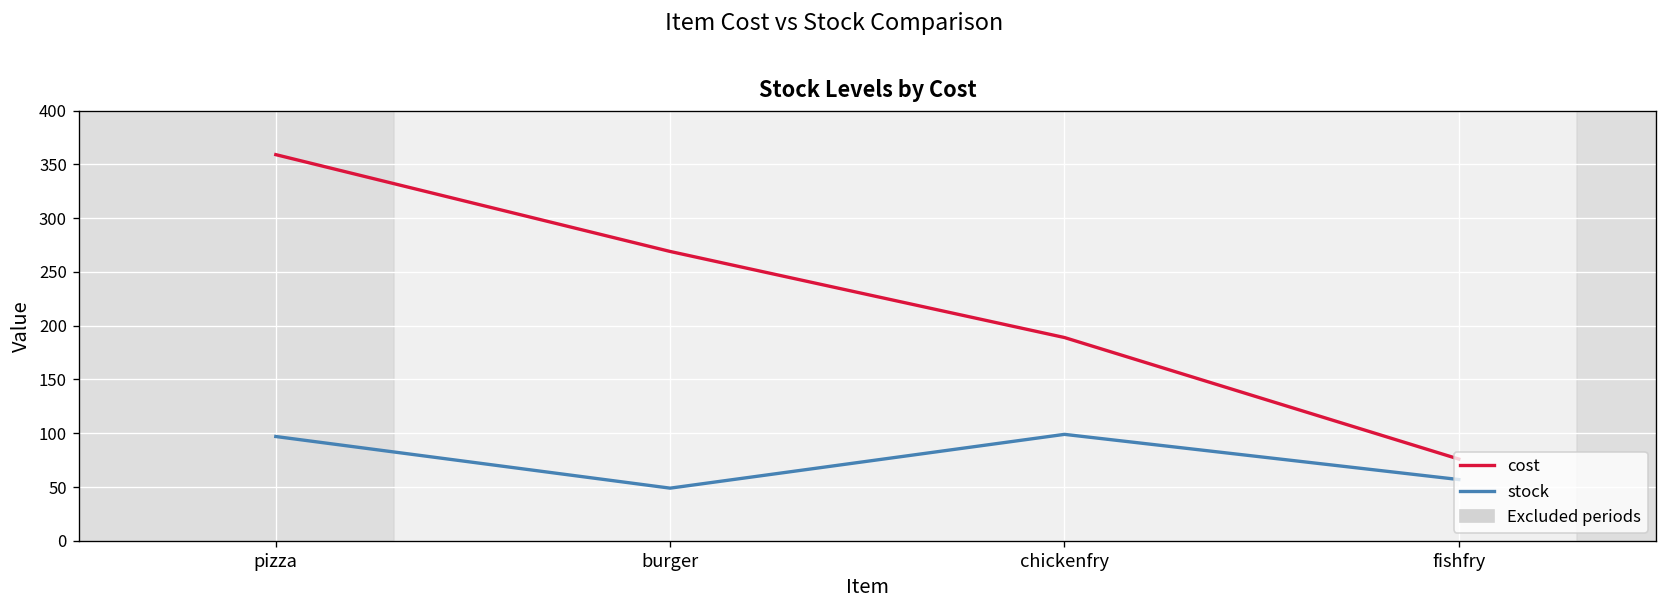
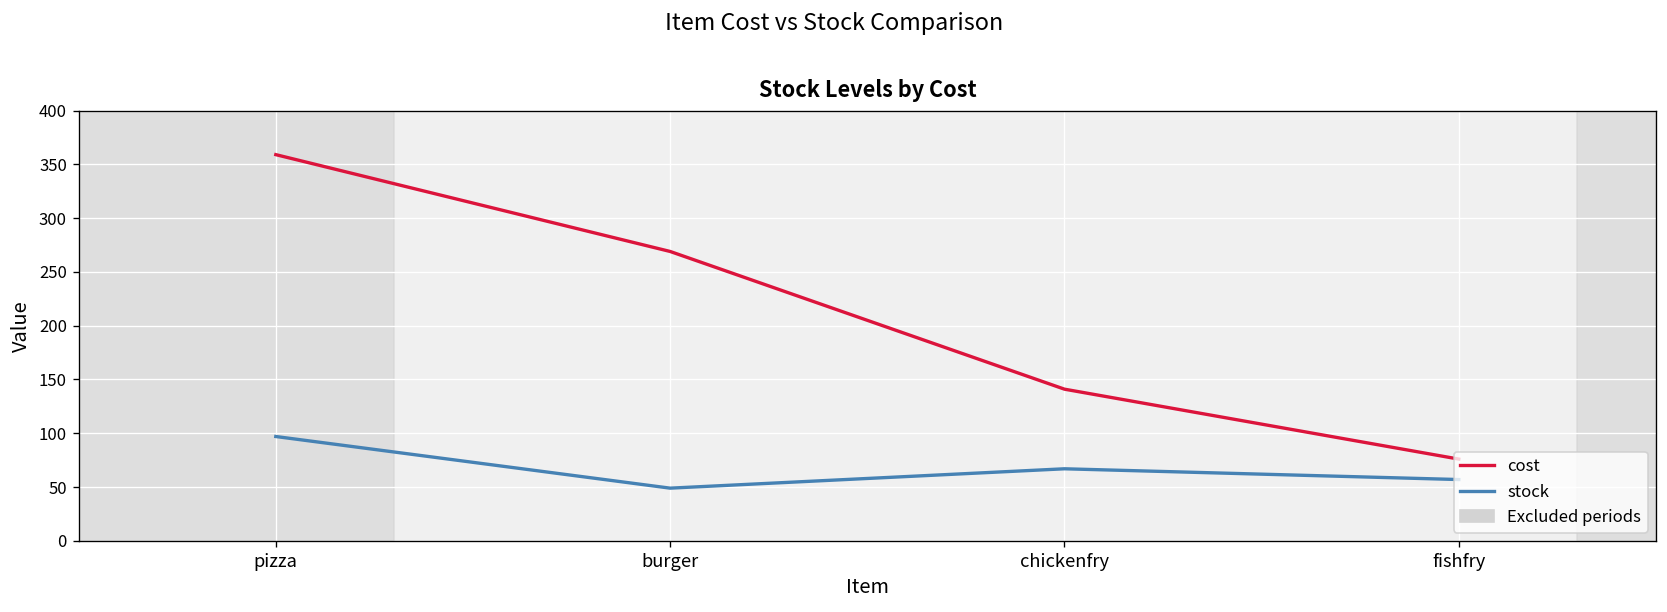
  {
    "cost": {
      "pizza": 360,
      "burger": 270,
-     "chickenfry": 190
+     "chickenfry": 140
    },
    "stock": {
      "pizza": 100,
      "burger": 50,
-     "chickenfry": 100
+     "chickenfry": 70
    }
  }
